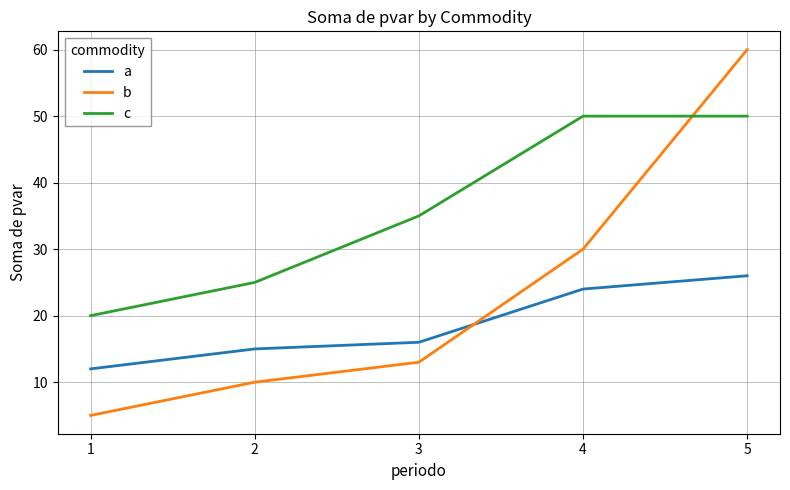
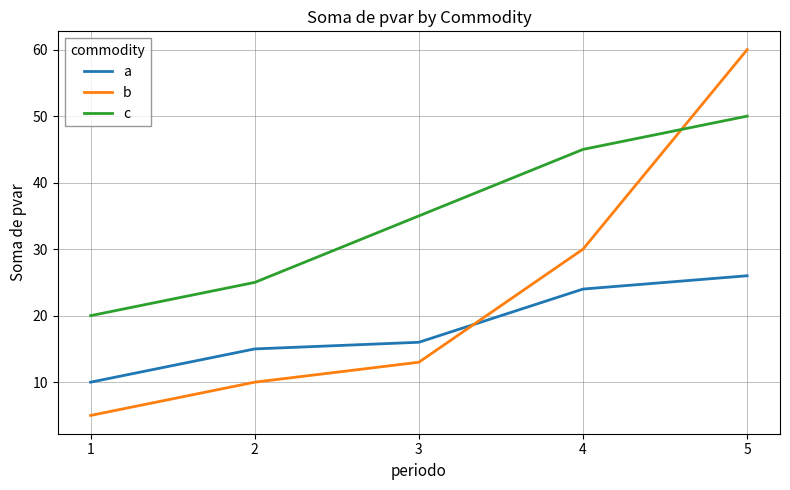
  {
    "a": {
-     "1": 12,
+     "1": 10,
      "2": 15,
      "3": 16,
      "4": 24,
      "5": 26
    },
    "b": {
      "1": 5,
      "2": 10,
      "3": 13,
      "4": 30,
      "5": 60
    },
    "c": {
      "1": 20,
      "2": 25,
      "3": 35,
-     "4": 50,
+     "4": 45,
      "5": 50
    }
  }
